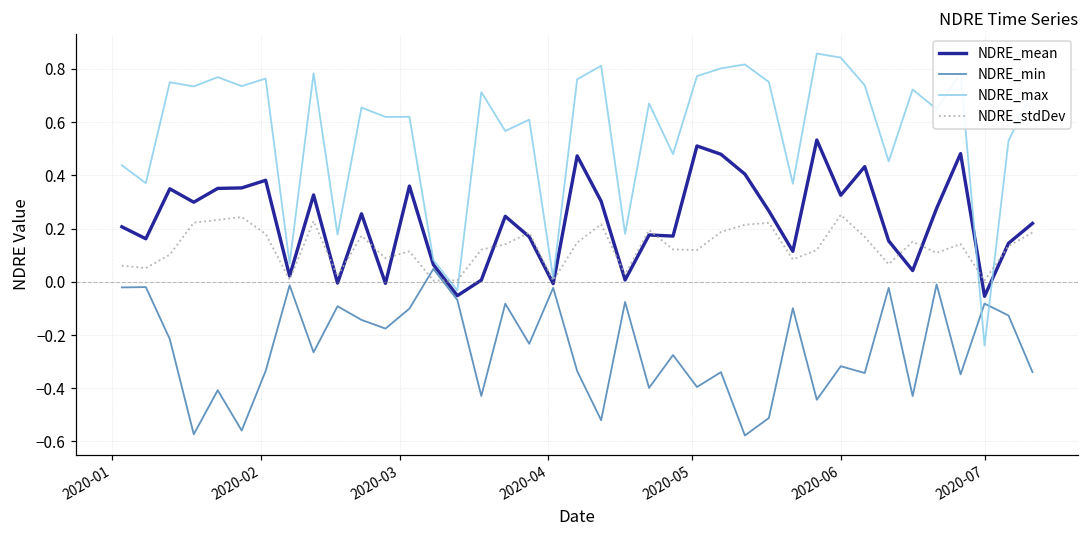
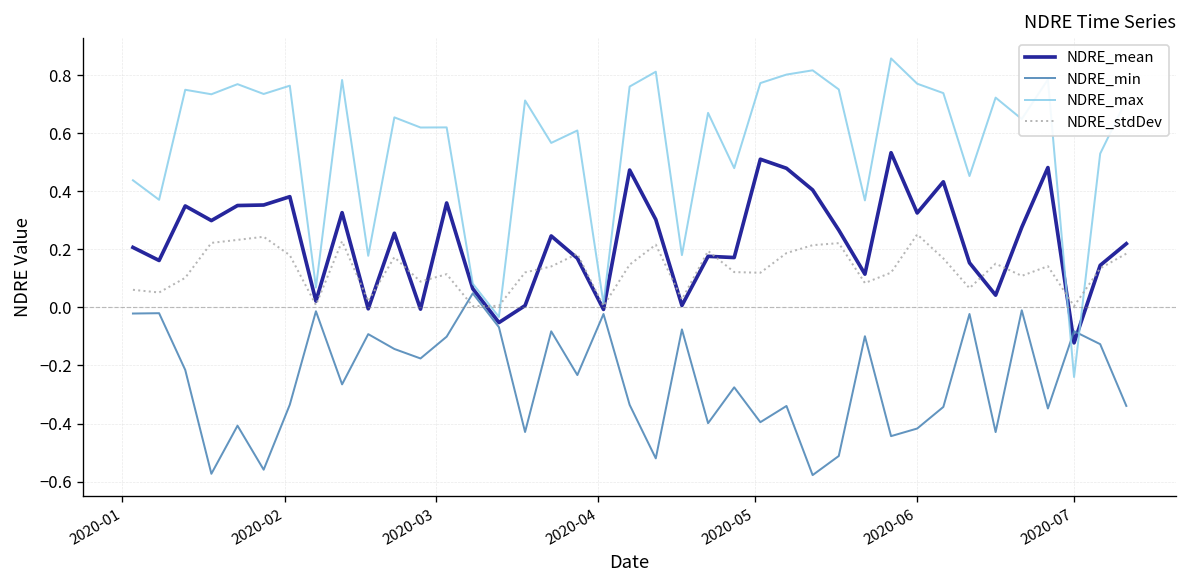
  {
    "NDRE_mean": {
      "2020-06": 0.33,
-     "2020-07": -0.05
+     "2020-07": -0.12
    },
    "NDRE_min": {
-     "2020-06": -0.32,
+     "2020-06": -0.42,
      "2020-07": -0.08
    },
    "NDRE_max": {
-     "2020-06": 0.84,
+     "2020-06": 0.77,
      "2020-07": -0.24
    },
    "NDRE_stdDev": {
      "2020-06": 0.25,
      "2020-07": 0.00
    }
  }
